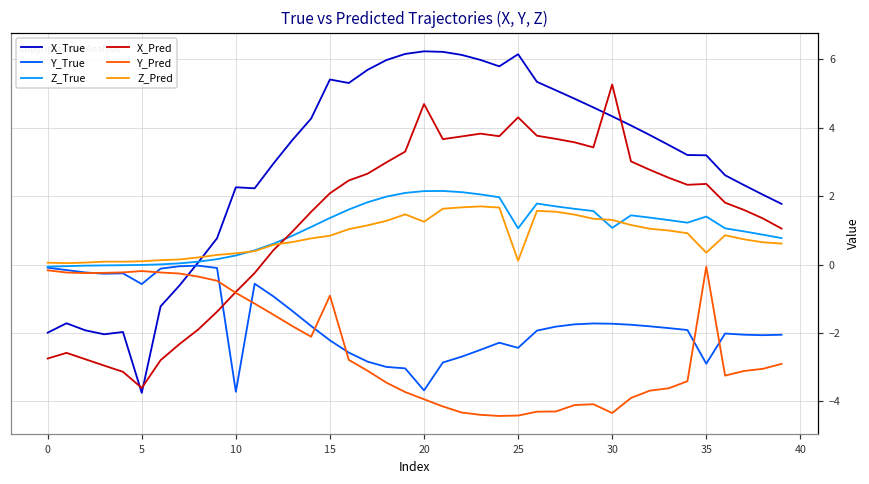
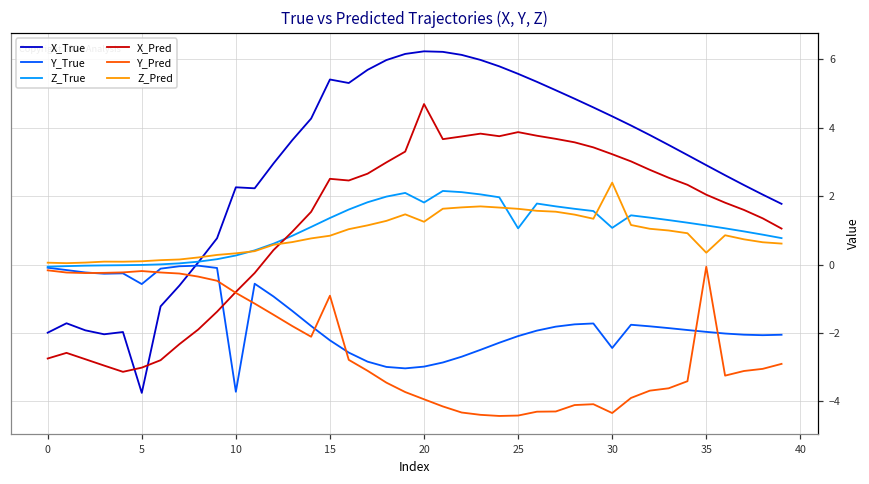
  {
    "X_True": {
      "0": -2.0,
      "5": -3.8,
      "10": 2.3,
      "15": 5.4,
      "20": 6.2,
-     "25": 6.2,
+     "25": 5.6,
      "30": 4.3,
-     "35": 3.2
+     "35": 2.9
    },
    "Y_True": {
      "5": -0.6,
      "10": -3.7,
      "15": -2.2,
-     "20": -3.7,
-     "25": -2.4,
-     "30": -1.7,
-     "35": -2.9
+     "20": -3.0,
+     "25": -2.1,
+     "30": -2.4,
+     "35": -2.0
    },
    "Z_True": {
      "5": 0.0,
      "15": 1.4,
-     "20": 2.1,
+     "20": 1.8,
      "25": 1.1,
      "30": 1.1,
-     "35": 1.4
+     "35": 1.1
    },
    "X_Pred": {
      "0": -2.7,
-     "5": -3.6,
-     "15": 2.1,
+     "5": -3.0,
+     "15": 2.5,
      "20": 4.7,
-     "25": 4.3,
-     "30": 5.3,
-     "35": 2.4
+     "25": 3.9,
+     "30": 3.2,
+     "35": 2.0
    },
    "Y_Pred": {
      "5": -0.2,
      "15": -0.9,
      "20": -3.9,
      "25": -4.4,
      "30": -4.3,
      "35": -0.1
    },
    "Z_Pred": {
      "0": 0.1,
      "5": 0.1,
      "15": 0.8,
      "20": 1.2,
-     "25": 0.1,
-     "30": 1.3,
+     "25": 1.6,
+     "30": 2.4,
      "35": 0.3
    }
  }
